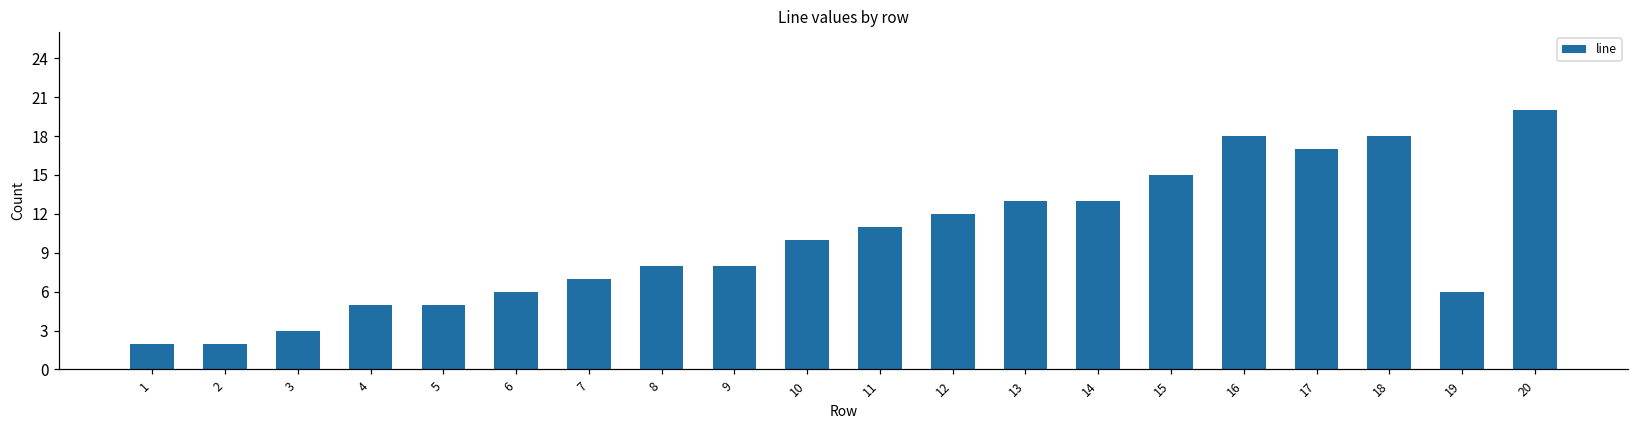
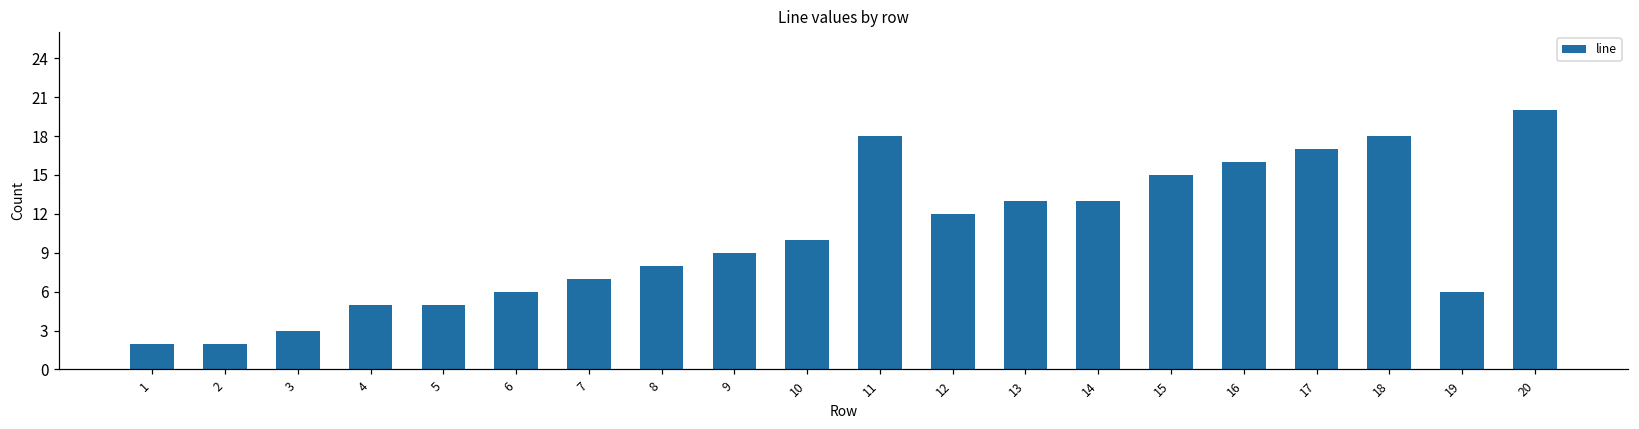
  {
    "1": 2,
    "2": 2,
    "3": 3,
    "4": 5,
    "5": 5,
    "6": 6,
    "7": 7,
    "8": 8,
-   "9": 8,
+   "9": 9,
    "10": 10,
-   "11": 11,
+   "11": 18,
    "12": 12,
    "13": 13,
    "14": 13,
    "15": 15,
-   "16": 18,
+   "16": 16,
    "17": 17,
    "18": 18,
    "19": 6,
    "20": 20
  }
